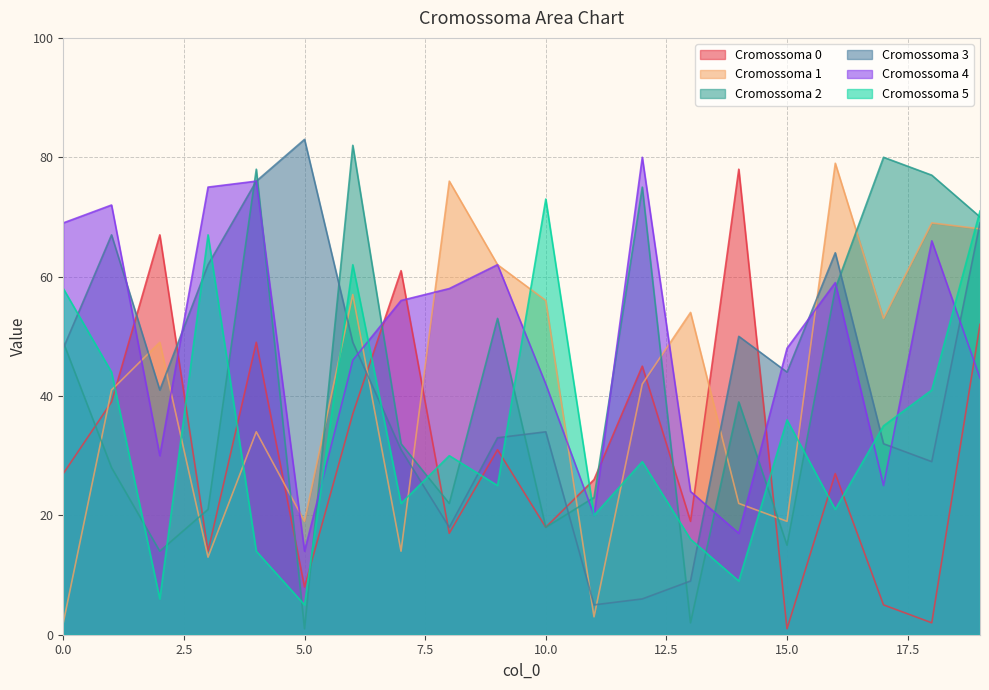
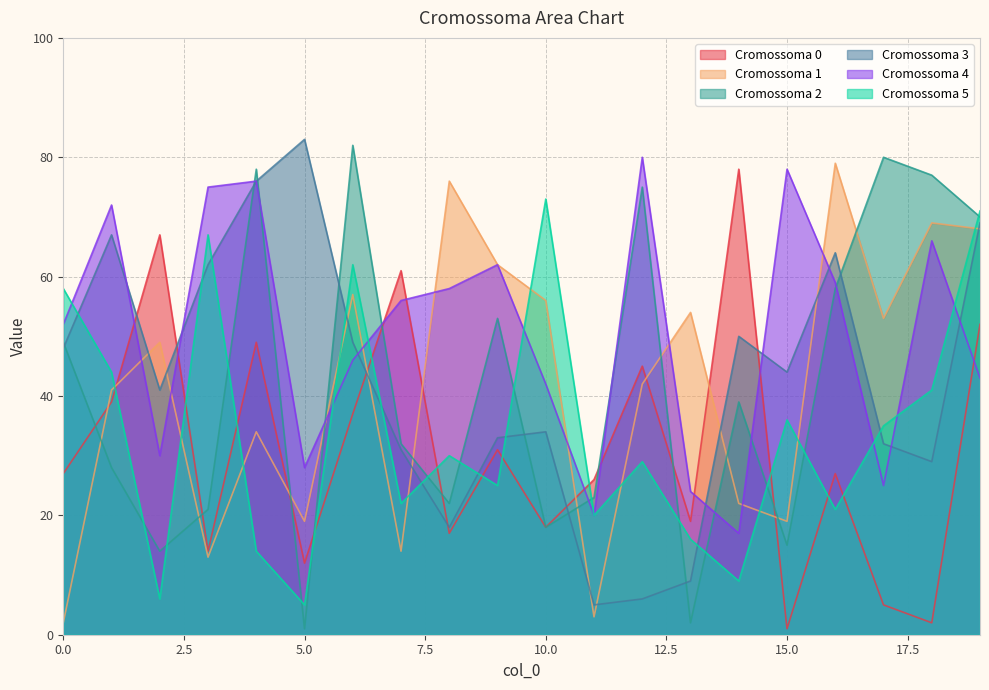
  {
    "Cromossoma 0": {
      "0.0": 27,
-     "5.0": 8,
+     "5.0": 12,
      "15.0": 1
    },
    "Cromossoma 1": {
      "0.0": 2,
      "5.0": 19,
      "10.0": 56,
      "15.0": 19
    },
    "Cromossoma 4": {
-     "0.0": 69,
-     "5.0": 14,
+     "0.0": 52,
+     "5.0": 28,
      "10.0": 42,
-     "15.0": 48
+     "15.0": 78
    }
  }
